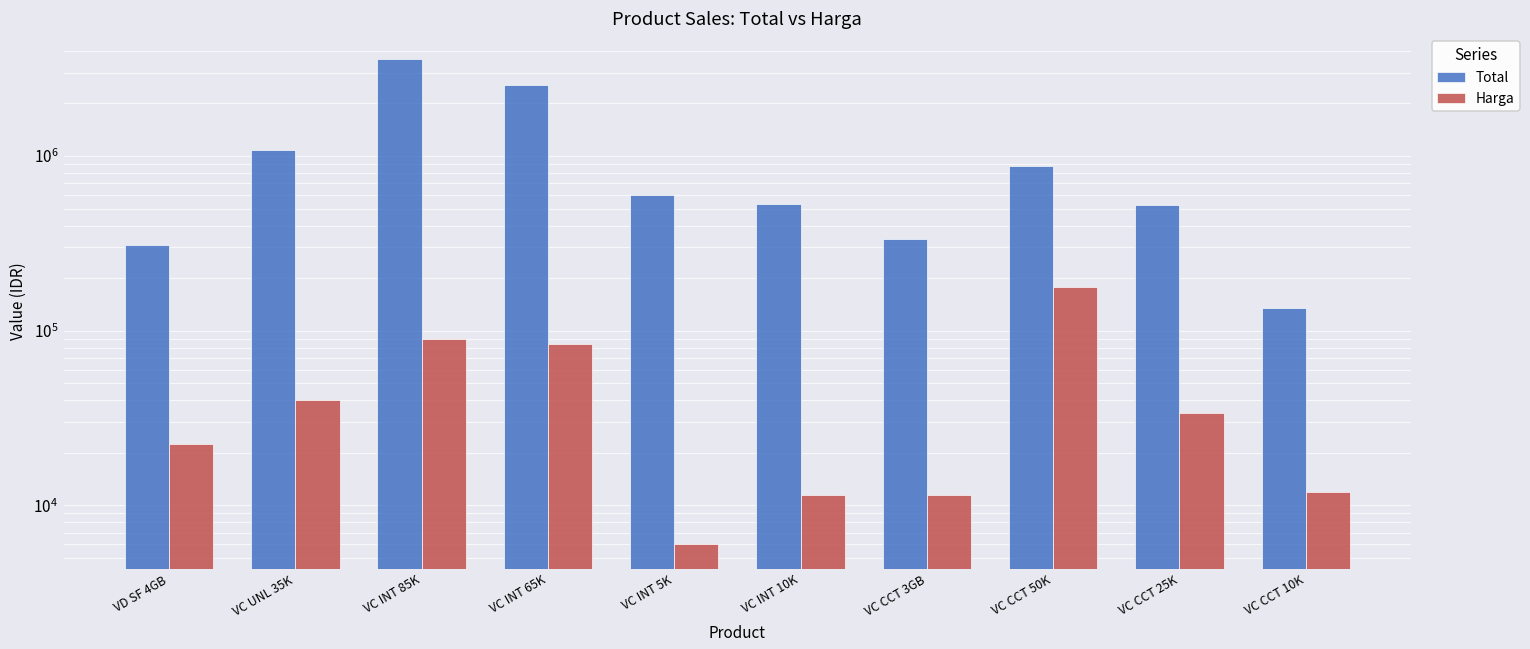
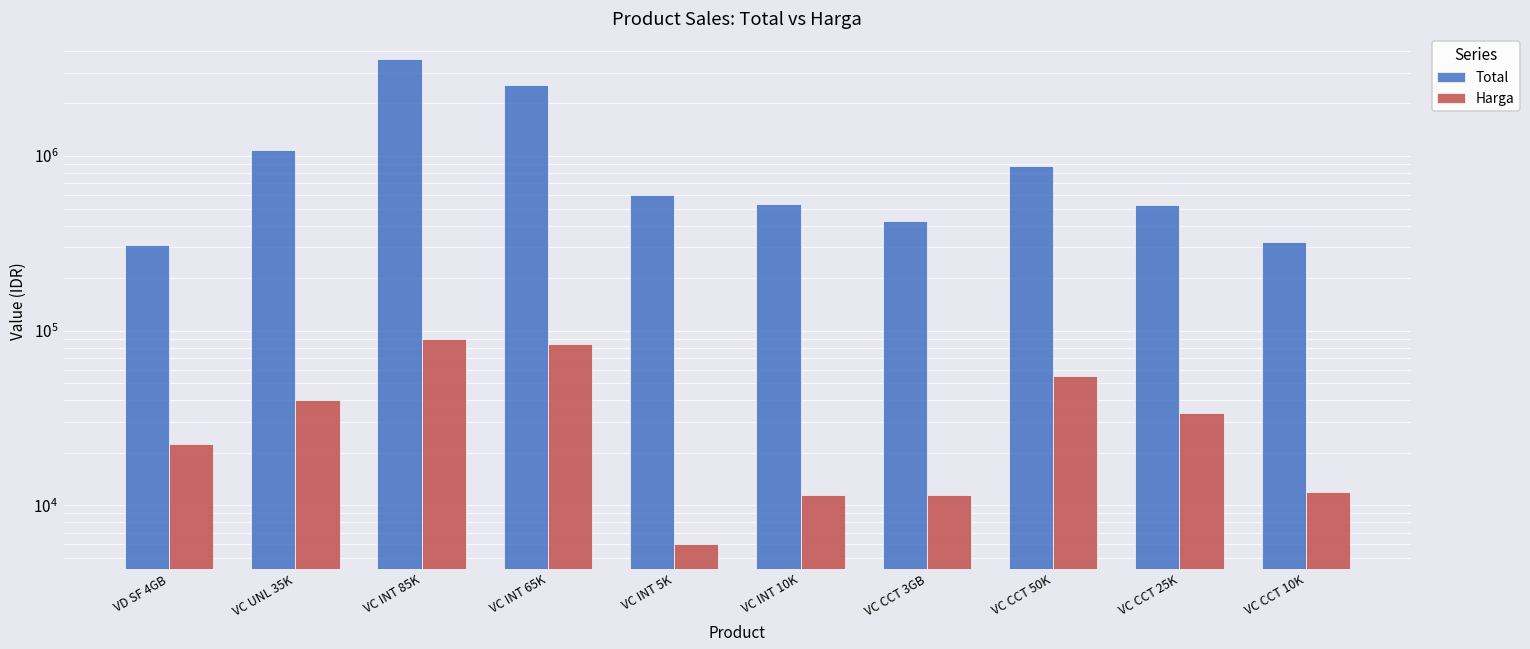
  {
    "Total": {
      "VD SF 4GB": 310000,
      "VC UNL 35K": 1100000,
      "VC INT 85K": 3600000,
      "VC INT 65K": 2500000,
      "VC INT 5K": 600000,
      "VC INT 10K": 530000,
-     "VC CCT 3GB": 330000,
+     "VC CCT 3GB": 430000,
      "VC CCT 50K": 900000,
      "VC CCT 25K": 530000,
-     "VC CCT 10K": 140000
+     "VC CCT 10K": 320000
    },
    "Harga": {
      "VD SF 4GB": 23000,
      "VC UNL 35K": 40000,
      "VC INT 85K": 90000,
      "VC INT 65K": 80000,
      "VC INT 5K": 6000,
      "VC INT 10K": 12000,
      "VC CCT 3GB": 12000,
-     "VC CCT 50K": 180000,
+     "VC CCT 50K": 55000,
      "VC CCT 25K": 34000,
      "VC CCT 10K": 12000
    }
  }
